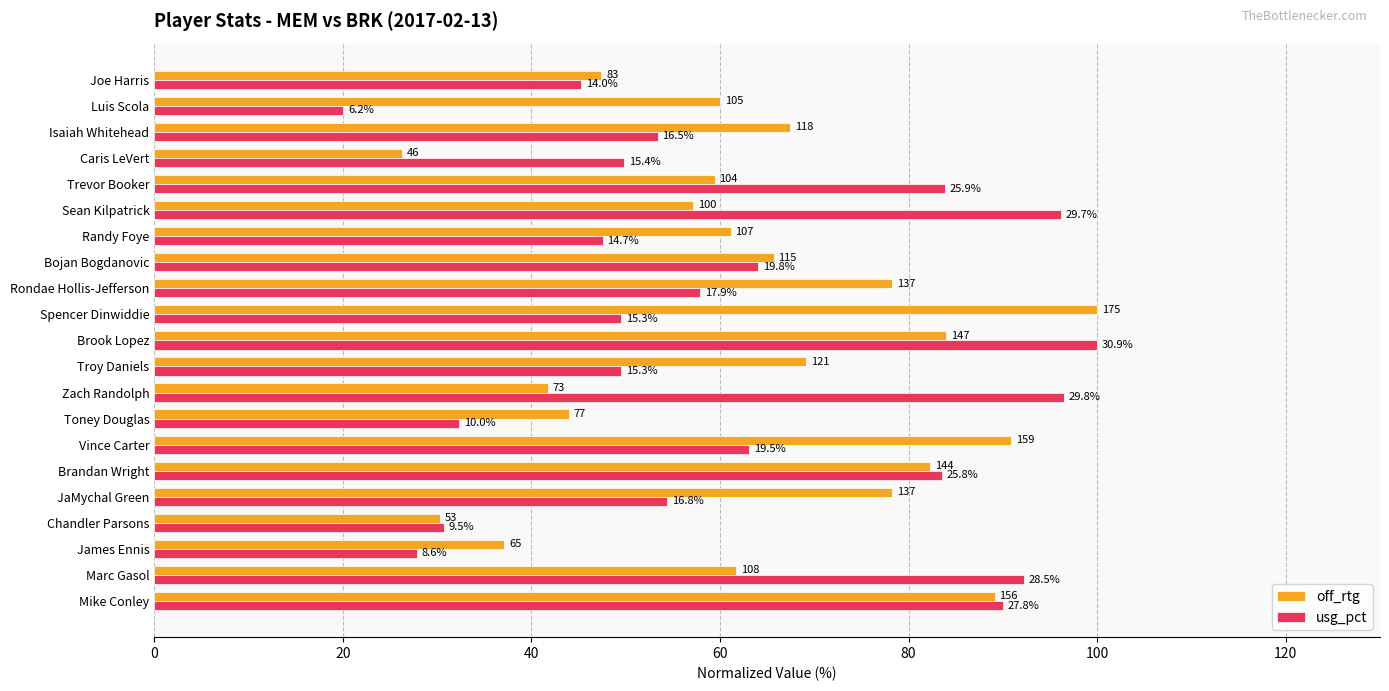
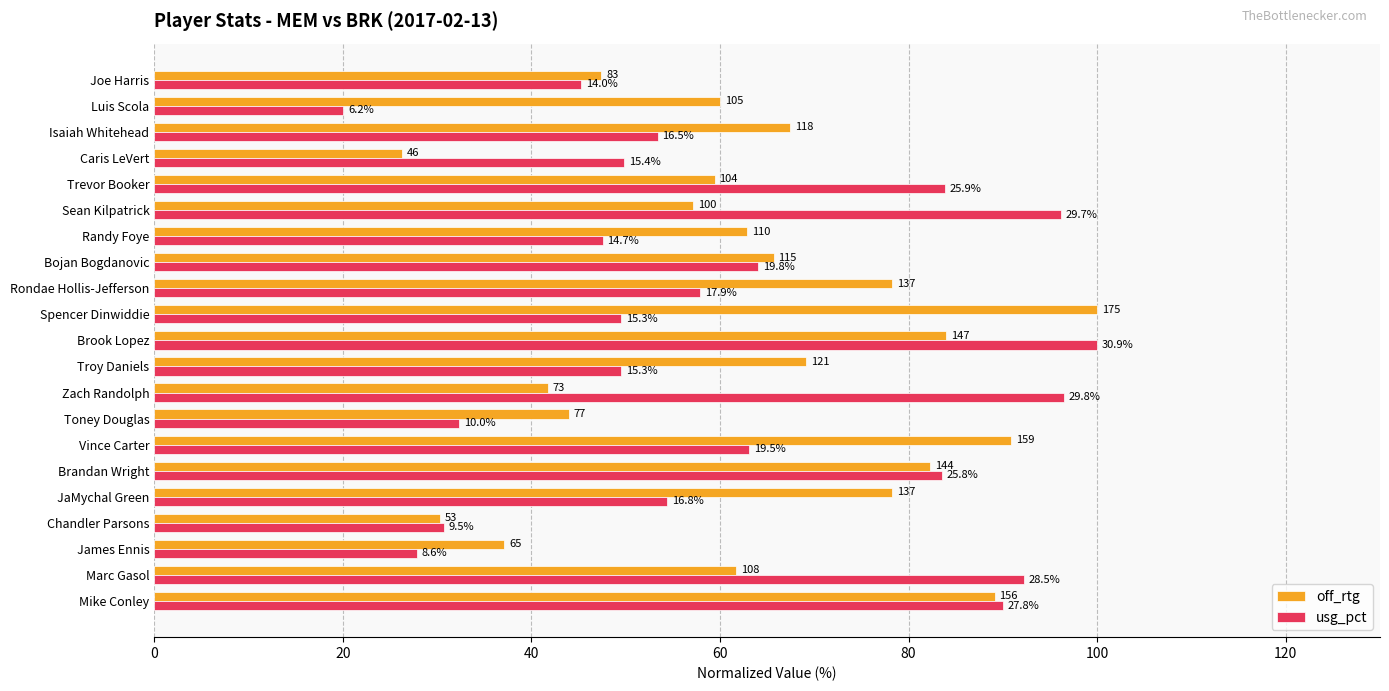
  {
    "off_rtg": {
-     "Randy Foye": 107
+     "Randy Foye": 110
    },
    "usg_pct": {
      "Joe Harris": 45,
      "Bojan Bogdanovic": 64
    }
  }
